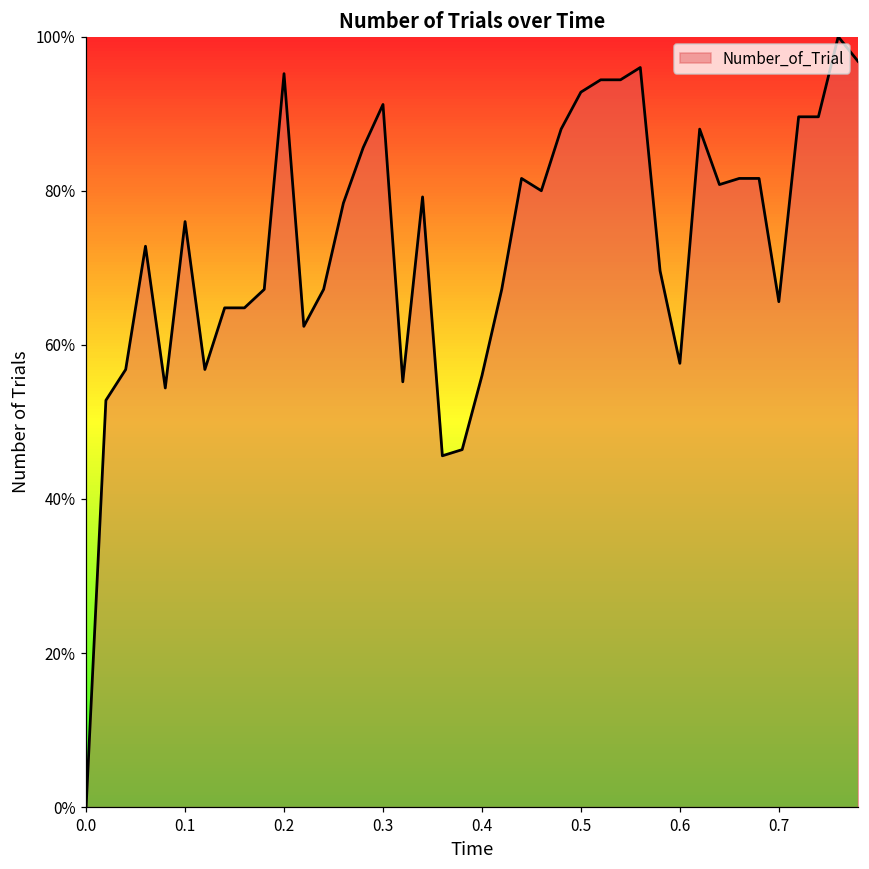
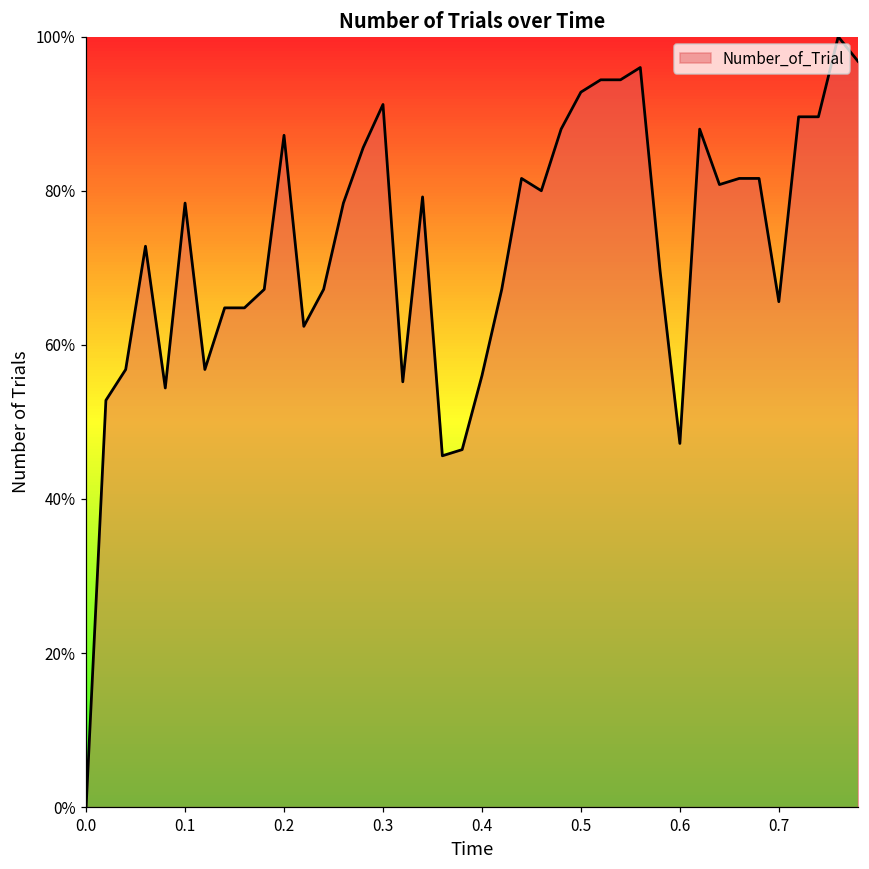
  {
    "0.0": "0%",
-   "0.1": "76%",
-   "0.2": "95%",
+   "0.1": "78%",
+   "0.2": "87%",
    "0.3": "91%",
    "0.4": "56%",
    "0.5": "93%",
-   "0.6": "58%",
+   "0.6": "47%",
    "0.7": "66%"
  }
